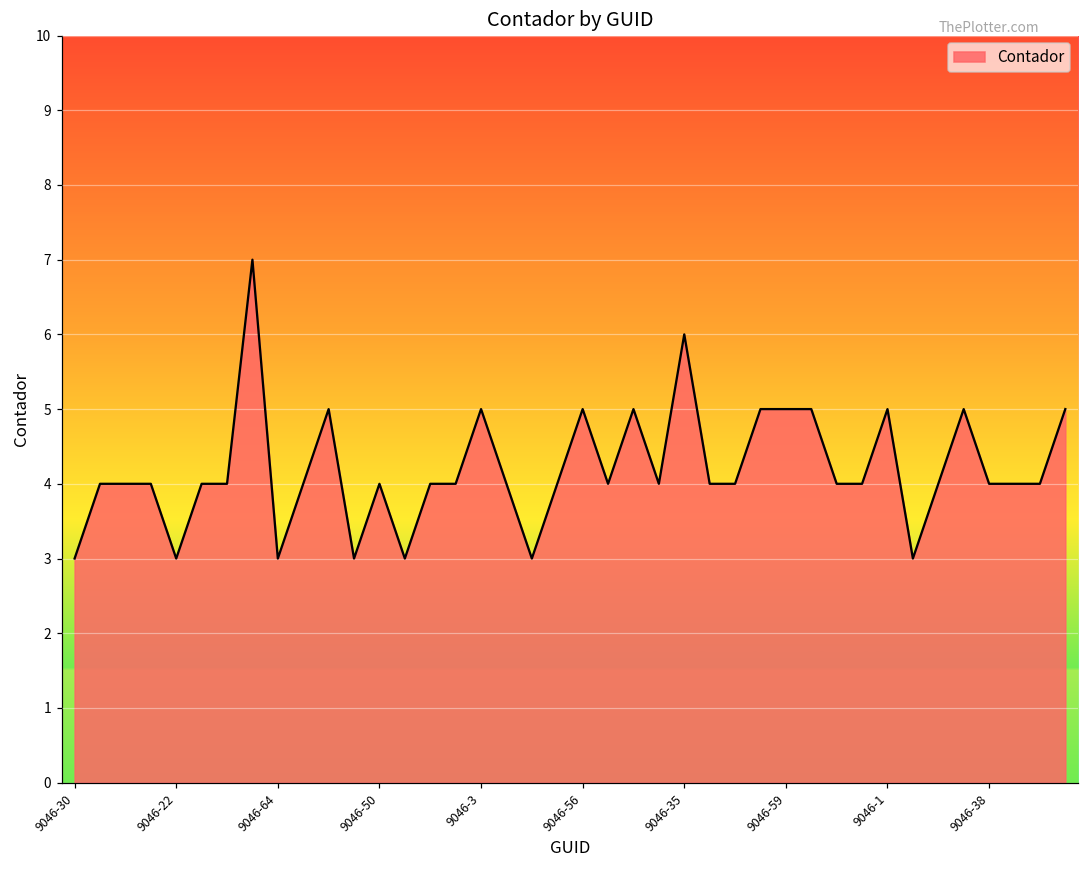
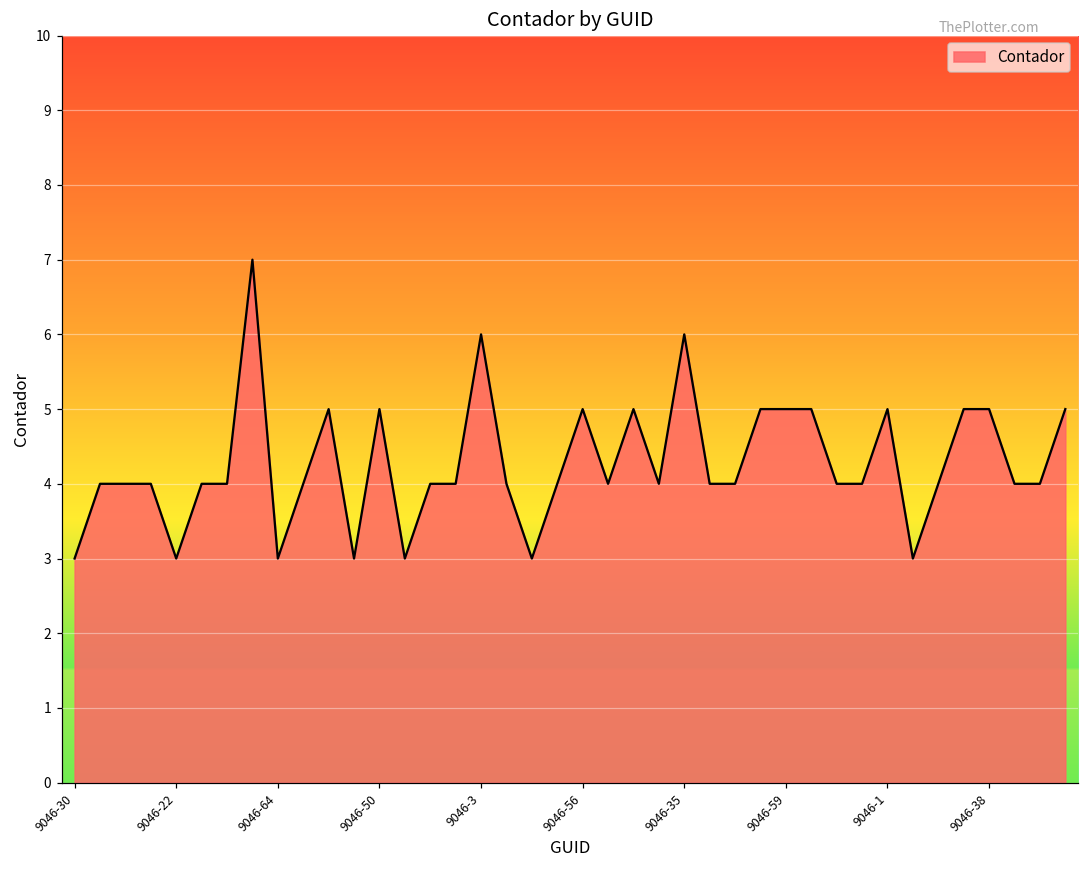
  {
    "9046-30": 3,
    "9046-22": 3,
    "9046-64": 3,
-   "9046-50": 4,
-   "9046-3": 5,
+   "9046-50": 5,
+   "9046-3": 6,
    "9046-56": 5,
    "9046-35": 6,
    "9046-59": 5,
    "9046-1": 5,
-   "9046-38": 4
+   "9046-38": 5
  }
